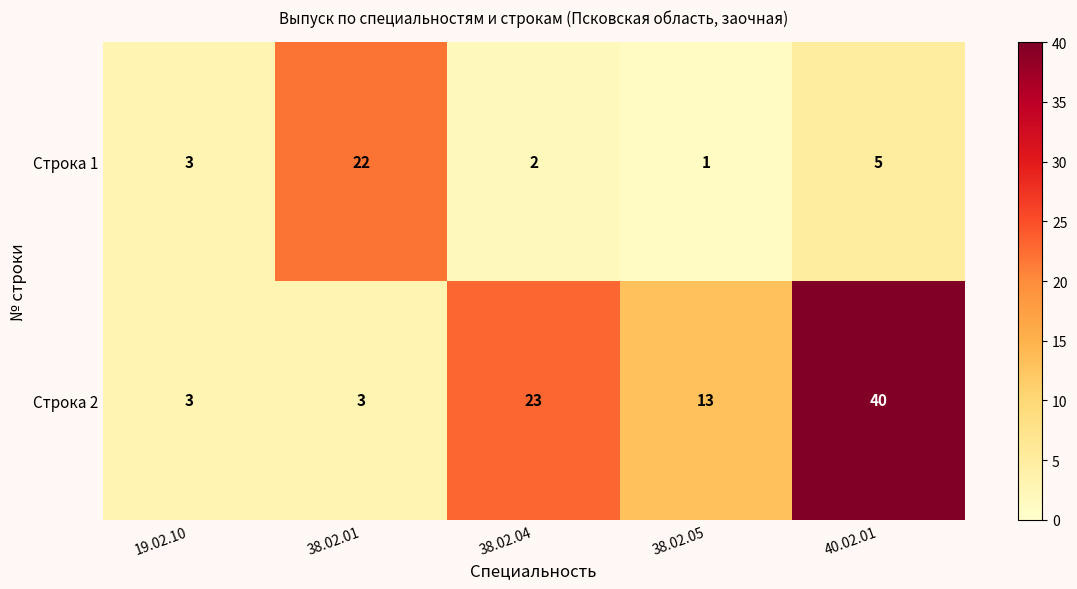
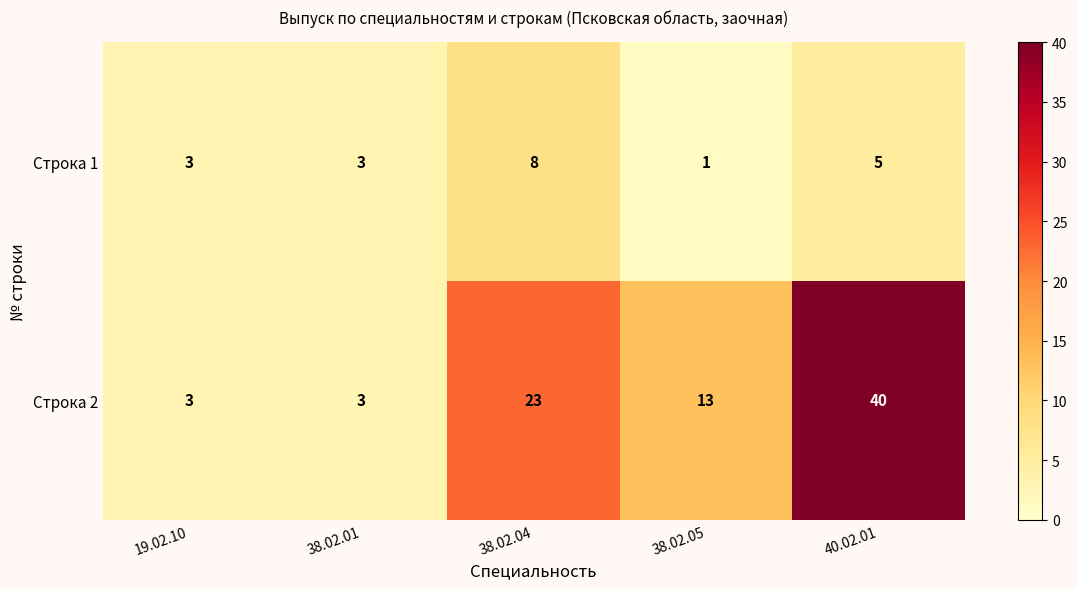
  {
    "Строка 1": {
      "19.02.10": 3,
-     "38.02.01": 22,
-     "38.02.04": 2,
+     "38.02.01": 3,
+     "38.02.04": 8,
      "38.02.05": 1,
      "40.02.01": 5
    },
    "Строка 2": {
      "19.02.10": 3,
      "38.02.01": 3,
      "38.02.04": 23,
      "38.02.05": 13,
      "40.02.01": 40
    }
  }
